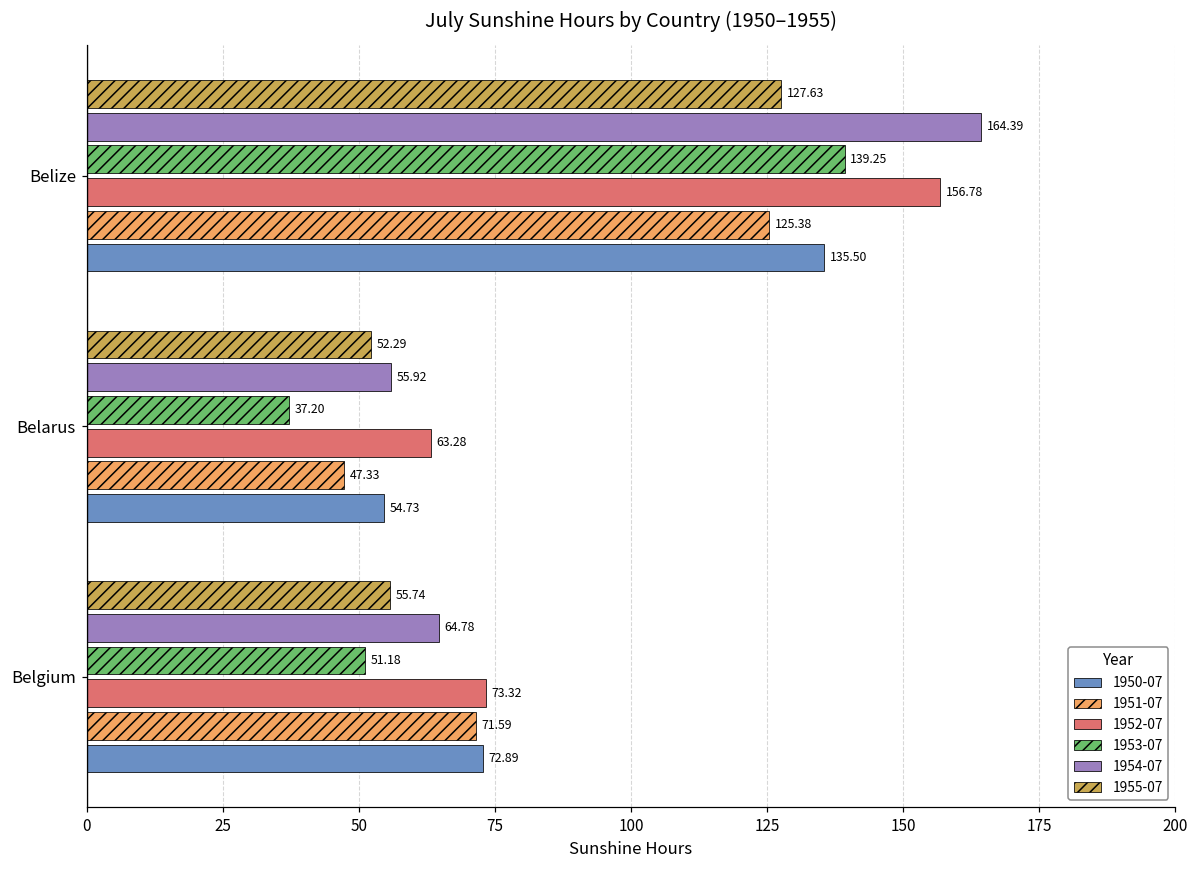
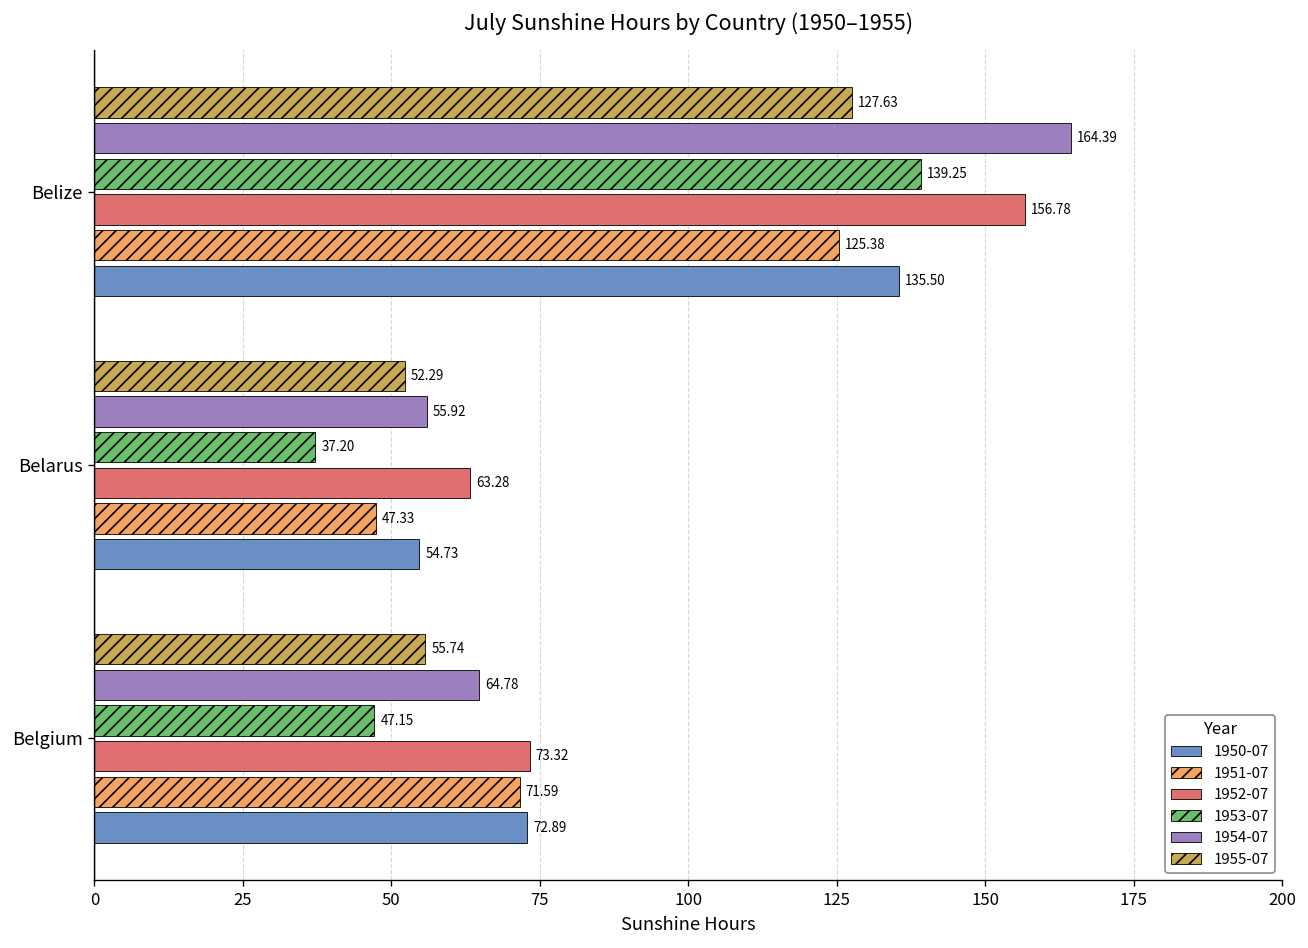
  {
    "1953-07": {
      "Belize": 139.25,
      "Belarus": 37.20,
-     "Belgium": 51.18
+     "Belgium": 47.15
    }
  }
